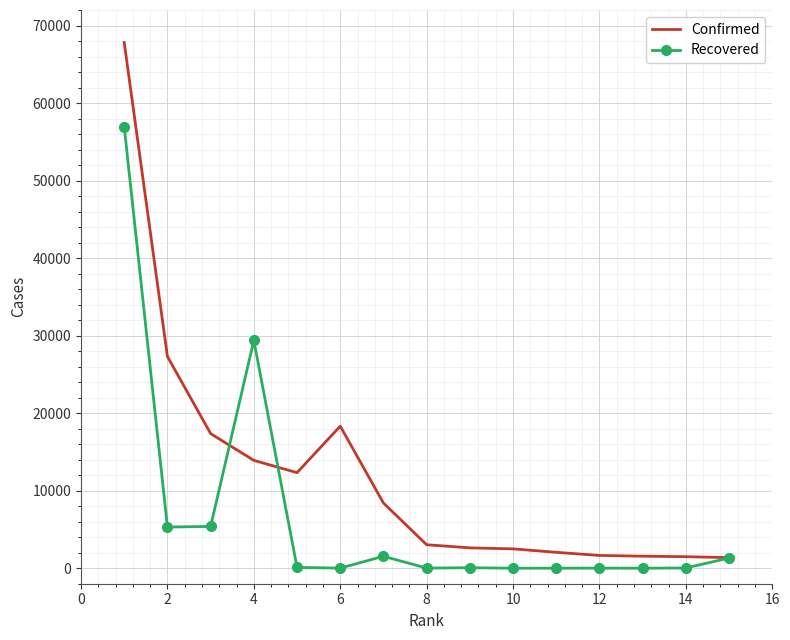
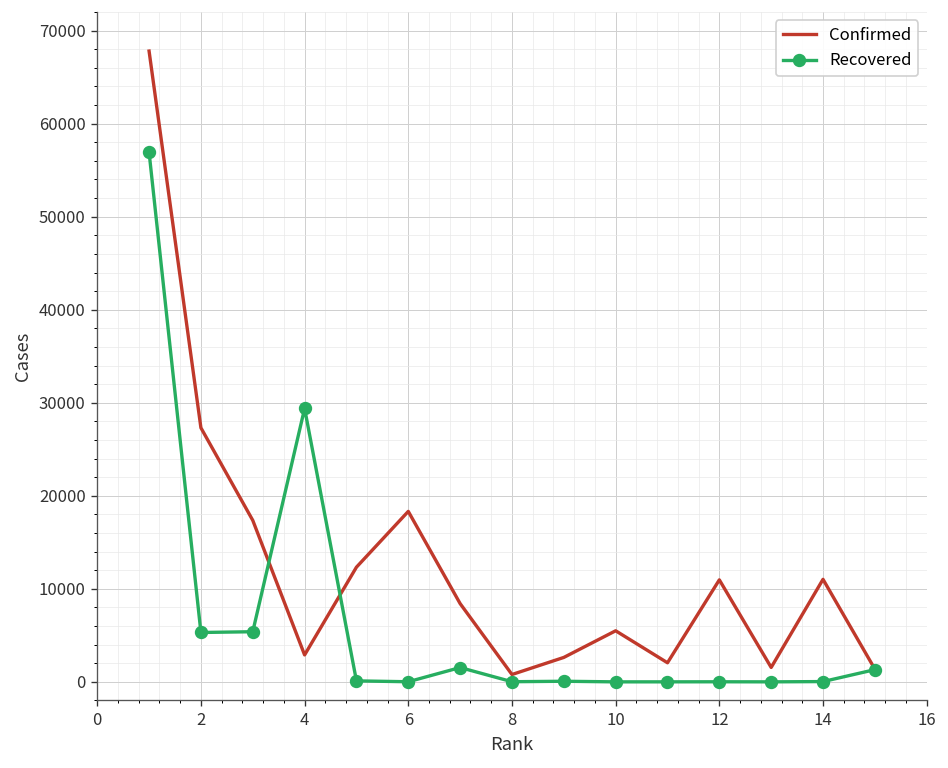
  {
    "Confirmed": {
      "2": 27000,
-     "4": 14000,
+     "4": 3000,
      "6": 18000,
-     "8": 3000,
-     "10": 2000,
-     "12": 2000,
-     "14": 1000
+     "8": 1000,
+     "10": 5000,
+     "12": 11000,
+     "14": 11000
    },
    "Recovered": {
      "2": 5000,
      "4": 29000,
      "6": 0,
      "8": 0,
      "10": 0,
      "12": 0,
      "14": 0
    }
  }
